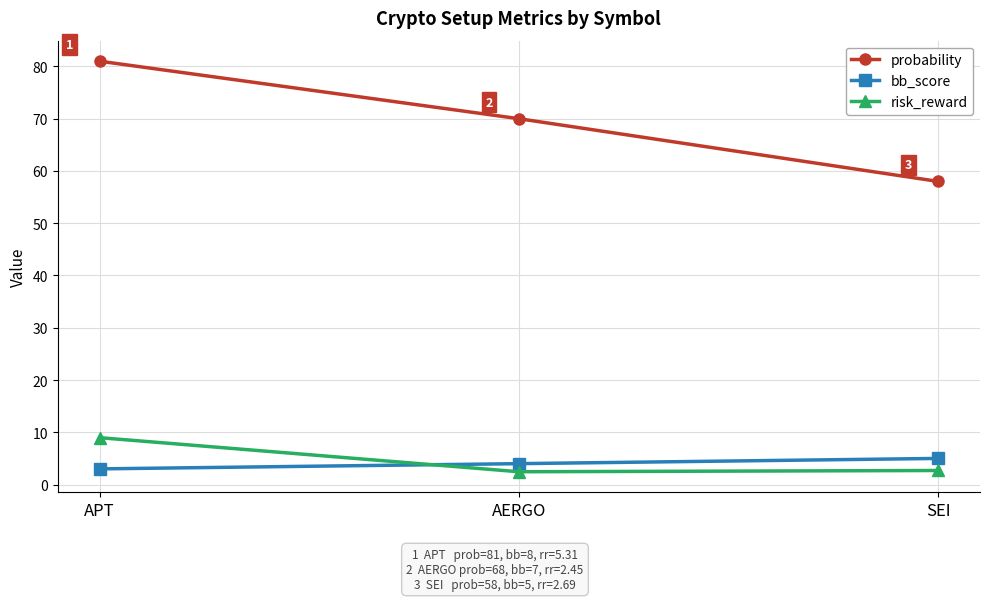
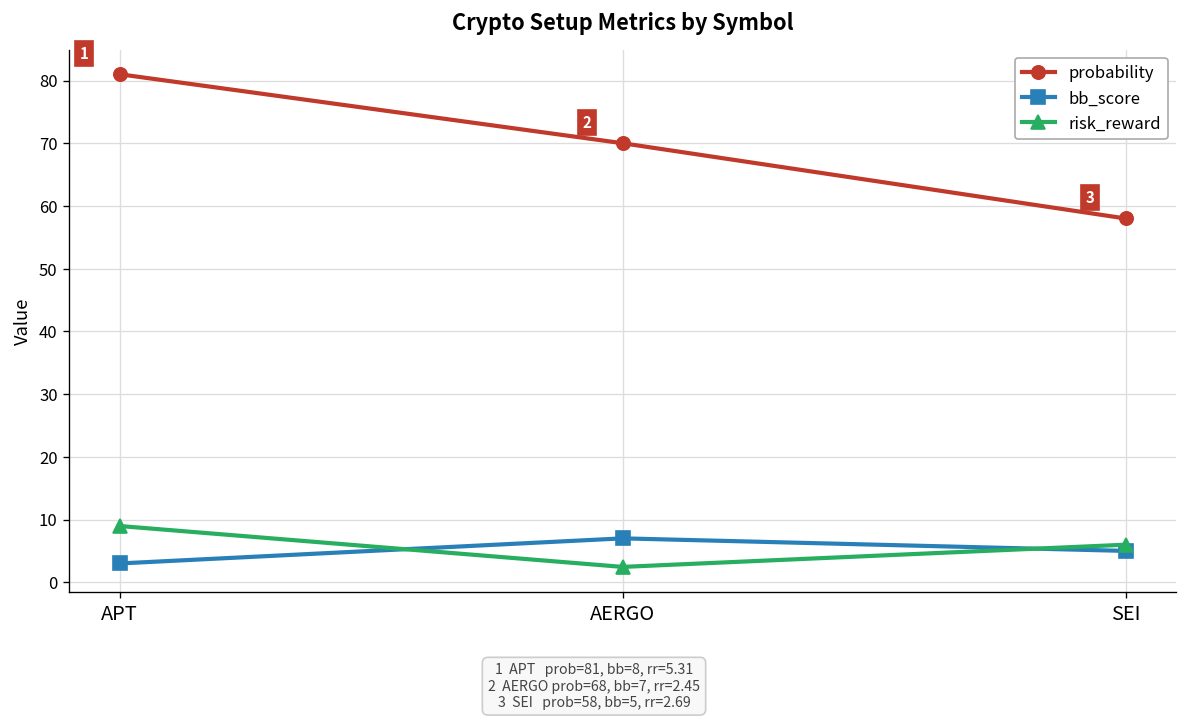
  {
    "probability": {
      "APT": 81,
      "AERGO": 70,
      "SEI": 58
    },
    "bb_score": {
      "APT": 3,
-     "AERGO": 4,
+     "AERGO": 7,
      "SEI": 5
    },
    "risk_reward": {
      "APT": 9,
      "AERGO": 2,
-     "SEI": 3
+     "SEI": 6
    }
  }
